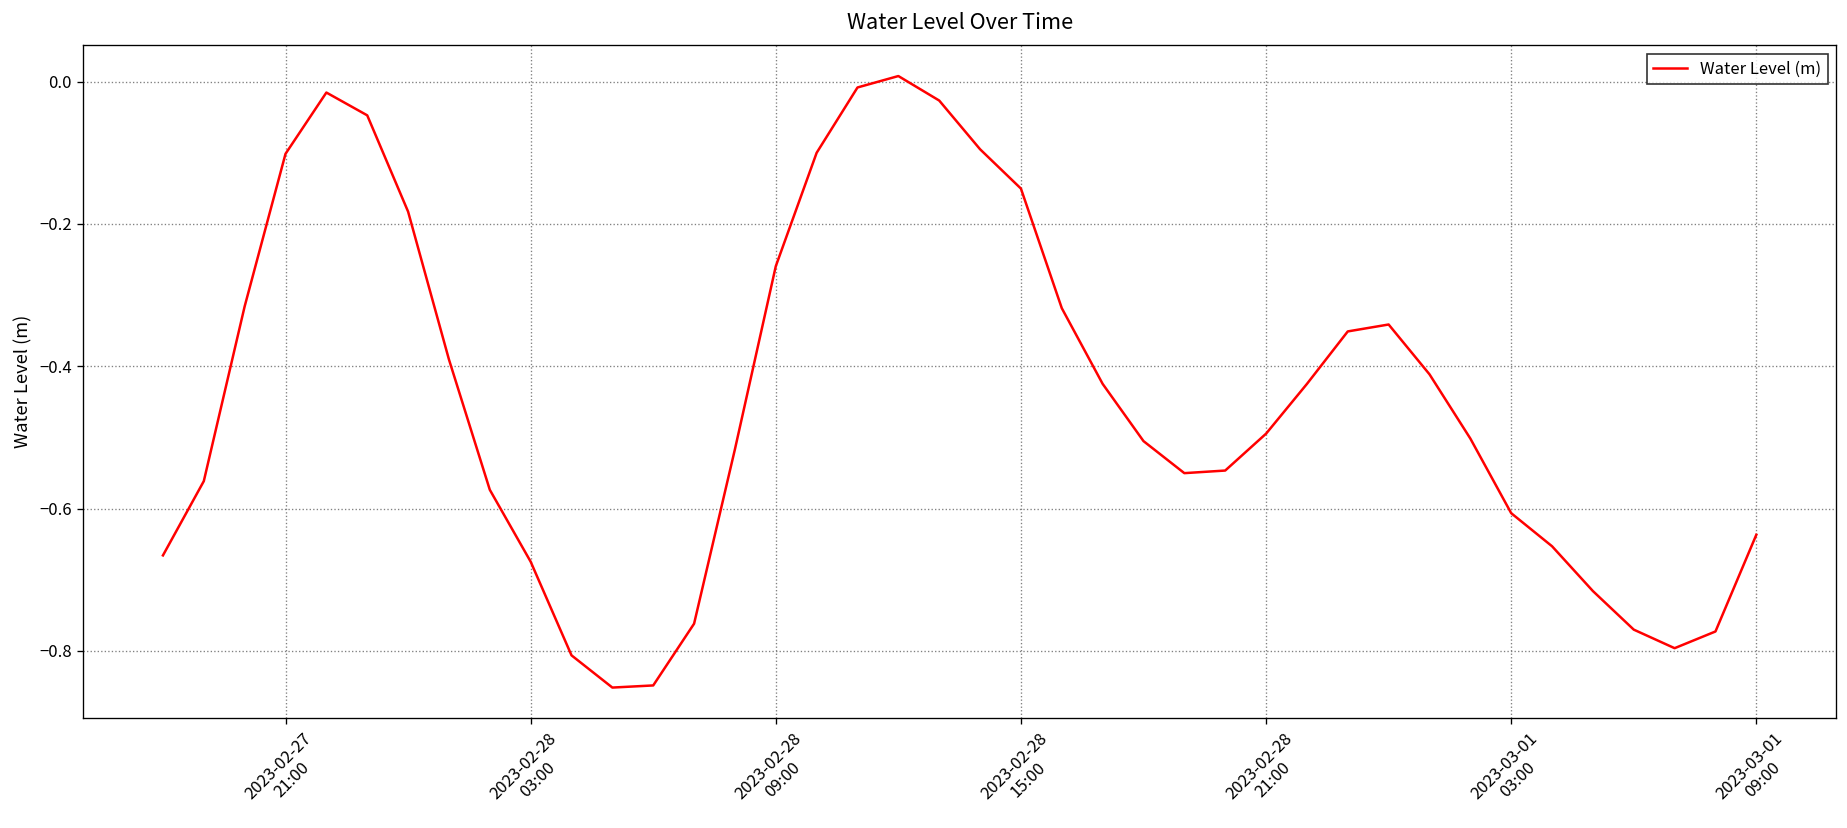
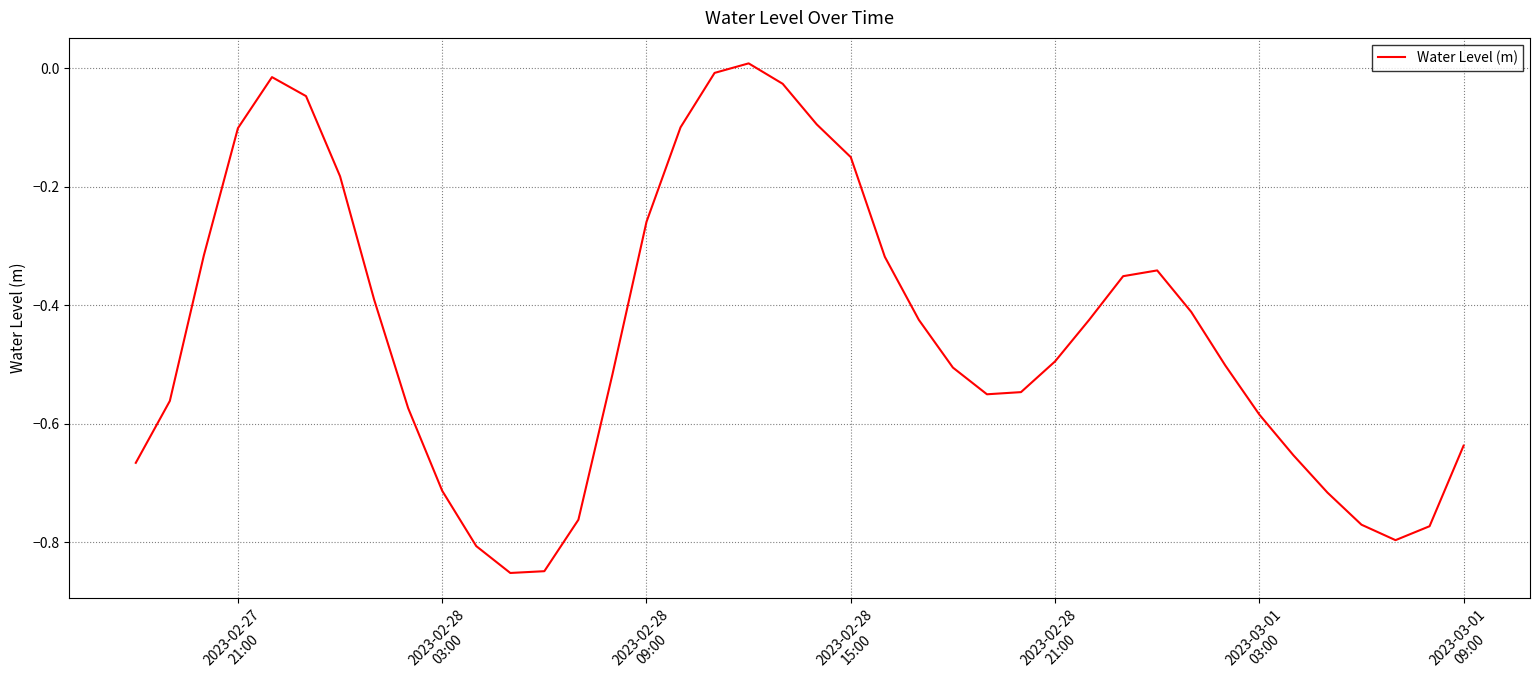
  {
    "2023-02-27 21:00": -0.10,
-   "2023-02-28 03:00": -0.67,
+   "2023-02-28 03:00": -0.71,
    "2023-02-28 09:00": -0.26,
    "2023-02-28 15:00": -0.15,
    "2023-02-28 21:00": -0.49,
-   "2023-03-01 03:00": -0.61,
+   "2023-03-01 03:00": -0.58,
    "2023-03-01 09:00": -0.64
  }
